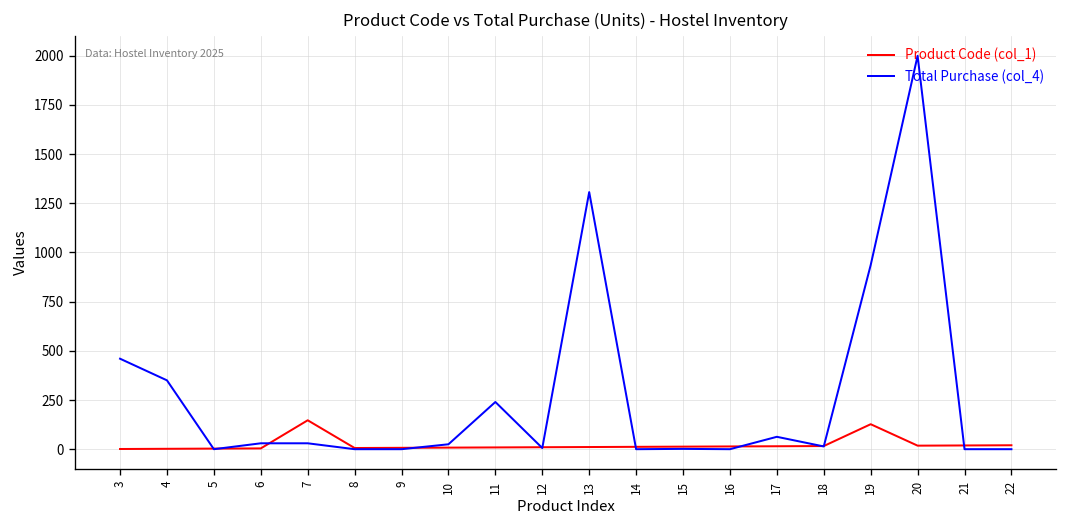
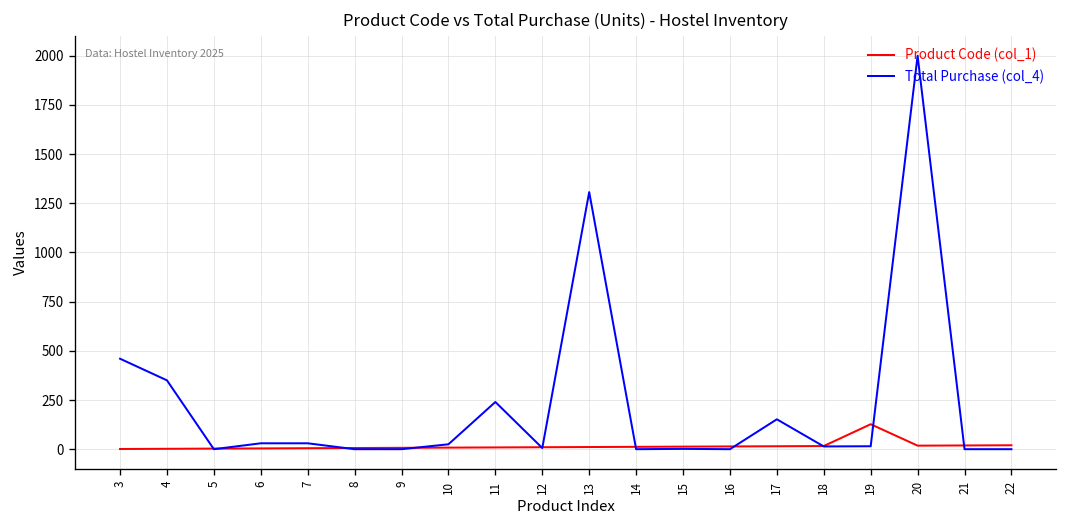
  {
    "Product Code (col_1)": {
      "3": 0,
      "4": 0,
      "6": 0,
-     "7": 150,
+     "7": 10,
      "10": 10,
      "11": 10,
      "13": 10,
      "17": 20,
      "19": 130,
      "20": 20,
      "21": 20,
      "22": 20
    },
    "Total Purchase (col_4)": {
      "3": 460,
      "4": 350,
      "6": 30,
      "7": 30,
      "10": 30,
      "11": 240,
      "13": 1310,
-     "17": 60,
-     "19": 940,
+     "17": 150,
+     "19": 20,
      "20": 2000,
      "21": 0,
      "22": 0
    }
  }
